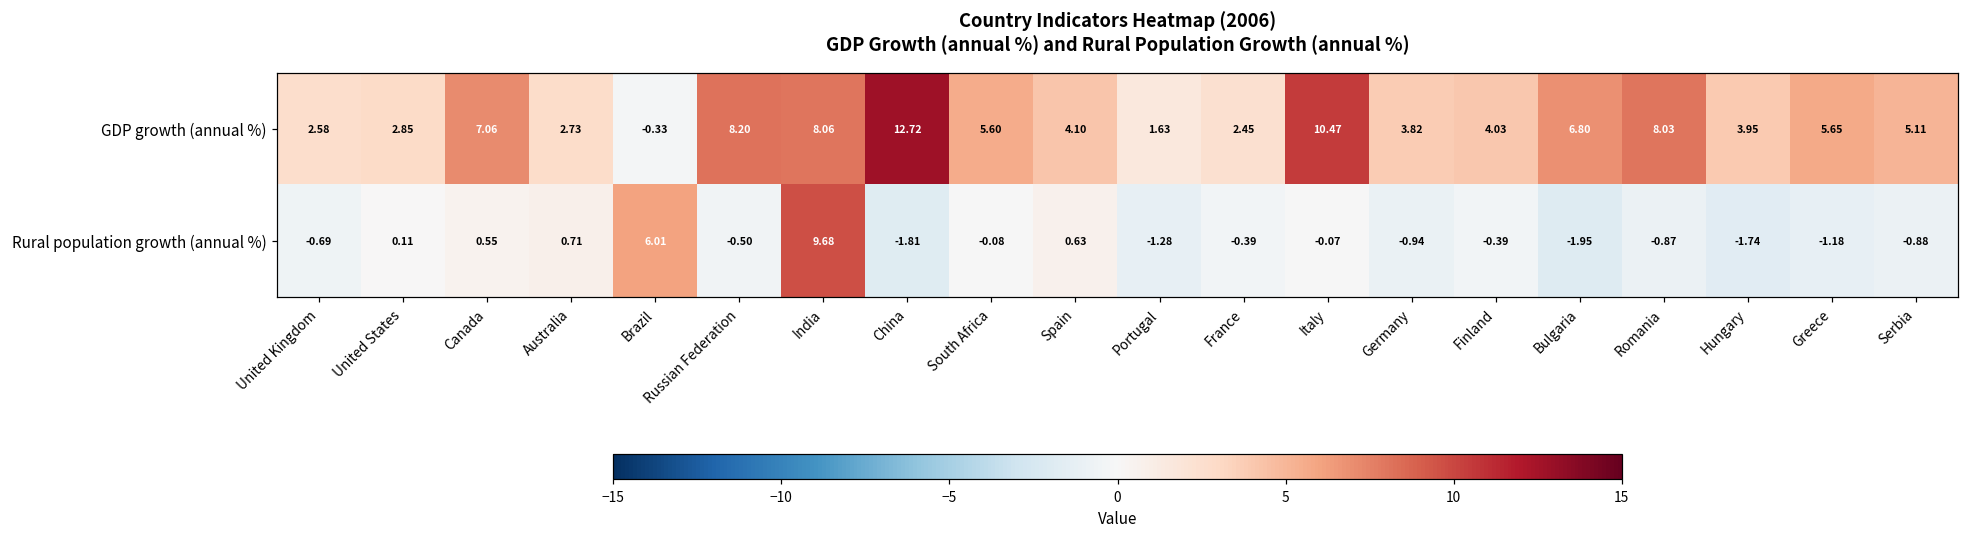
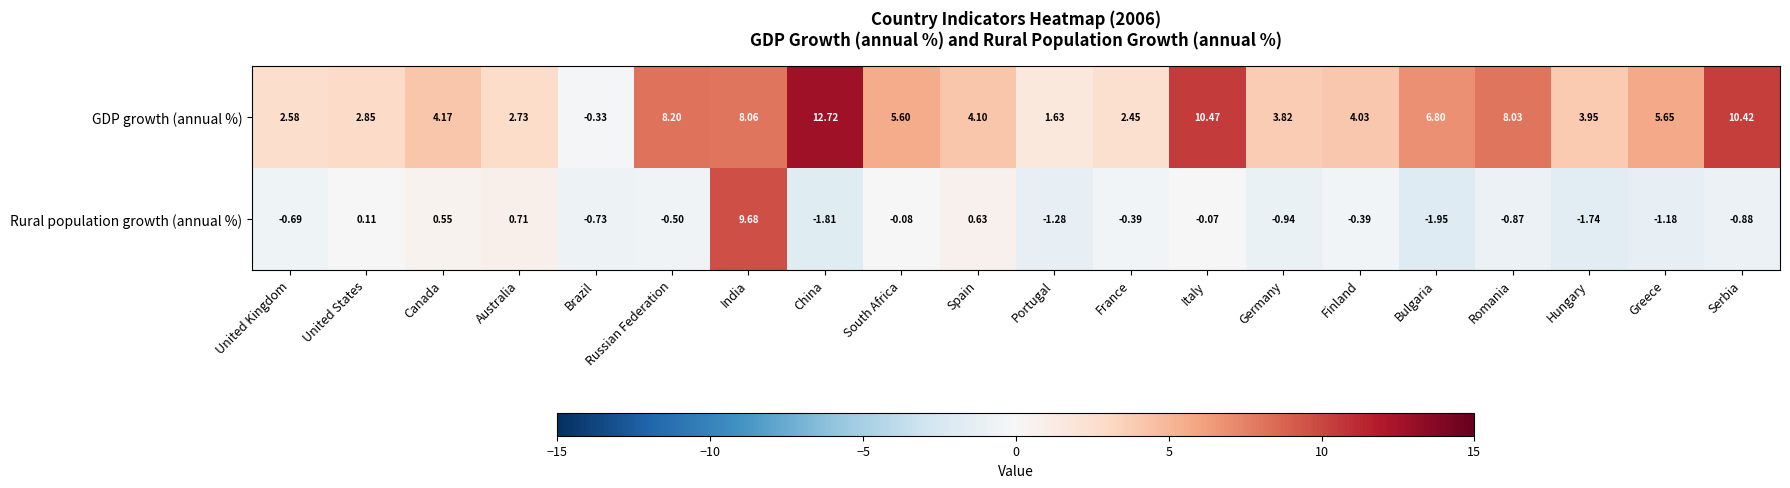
  {
    "GDP growth (annual %)": {
      "United Kingdom": 2.58,
      "United States": 2.85,
-     "Canada": 7.06,
+     "Canada": 4.17,
      "Australia": 2.73,
      "Brazil": -0.33,
      "Russian Federation": 8.20,
      "India": 8.06,
      "China": 12.72,
      "South Africa": 5.60,
      "Spain": 4.10,
      "Portugal": 1.63,
      "France": 2.45,
      "Italy": 10.47,
      "Germany": 3.82,
      "Finland": 4.03,
      "Bulgaria": 6.80,
      "Romania": 8.03,
      "Hungary": 3.95,
      "Greece": 5.65,
-     "Serbia": 5.11
+     "Serbia": 10.42
    },
    "Rural population growth (annual %)": {
      "United Kingdom": -0.69,
      "United States": 0.11,
      "Canada": 0.55,
      "Australia": 0.71,
-     "Brazil": 6.01,
+     "Brazil": -0.73,
      "Russian Federation": -0.50,
      "India": 9.68,
      "China": -1.81,
      "South Africa": -0.08,
      "Spain": 0.63,
      "Portugal": -1.28,
      "France": -0.39,
      "Italy": -0.07,
      "Germany": -0.94,
      "Finland": -0.39,
      "Bulgaria": -1.95,
      "Romania": -0.87,
      "Hungary": -1.74,
      "Greece": -1.18,
      "Serbia": -0.88
    }
  }
